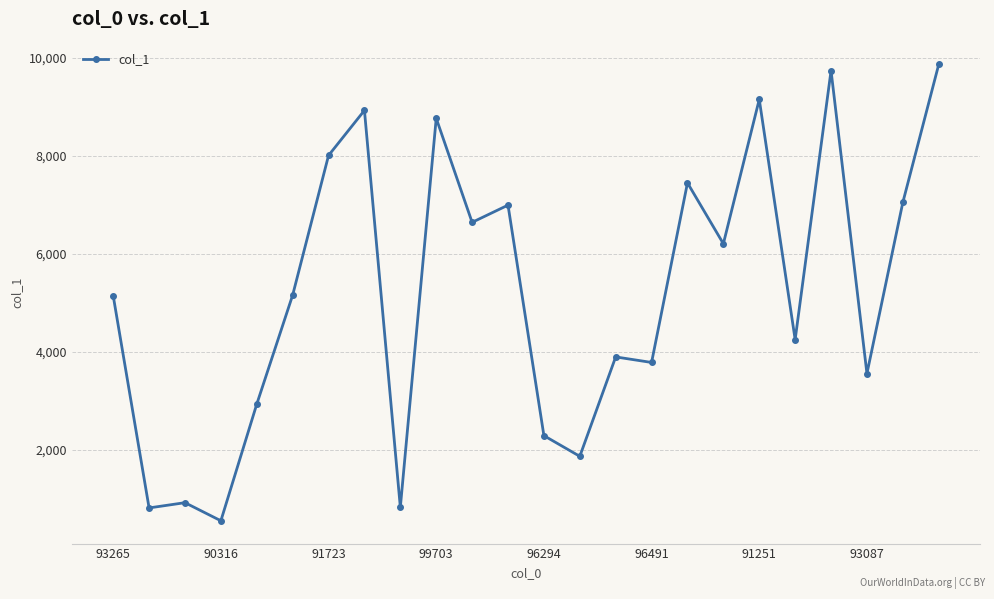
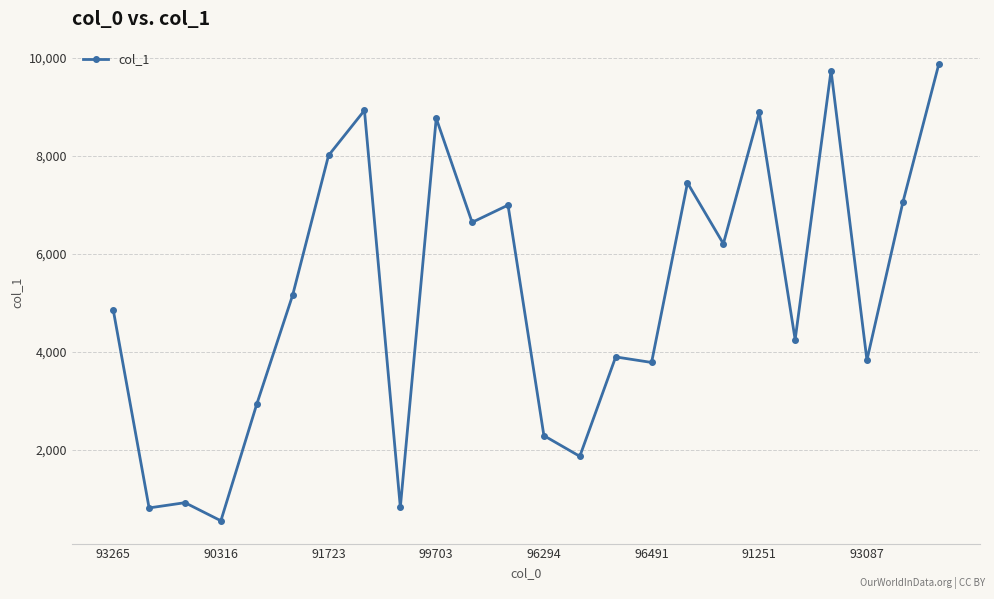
  {
-   "93265": "5,100",
+   "93265": "4,900",
    "90316": "600",
    "91723": "8,000",
    "99703": "8,800",
    "96294": "2,300",
    "96491": "3,800",
-   "91251": "9,100",
-   "93087": "3,600"
+   "91251": "8,900",
+   "93087": "3,800"
  }
